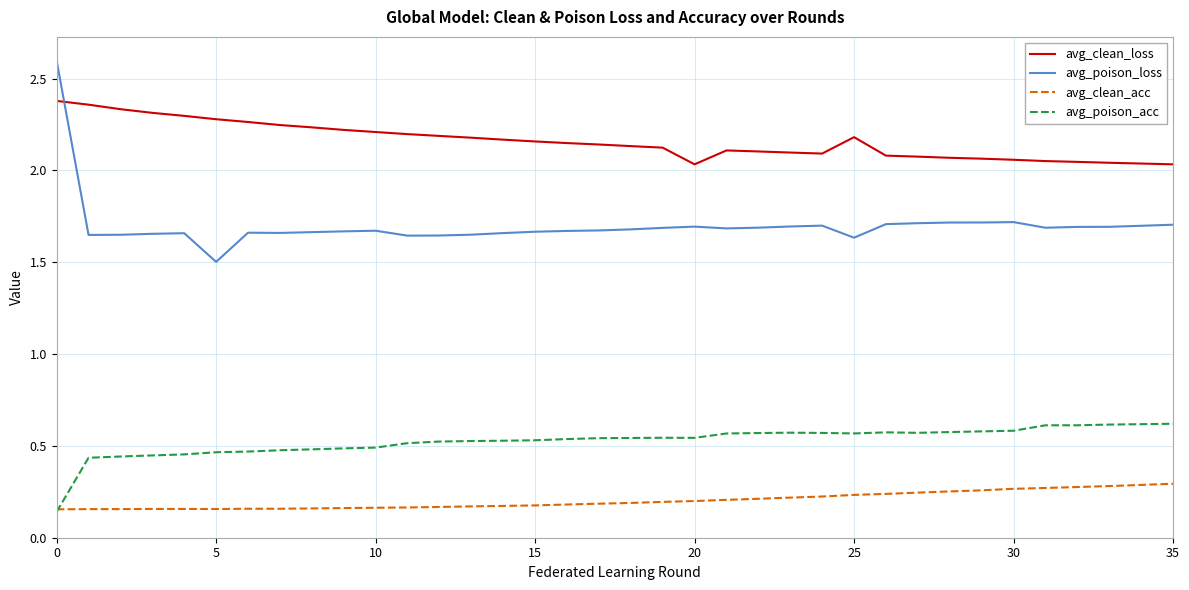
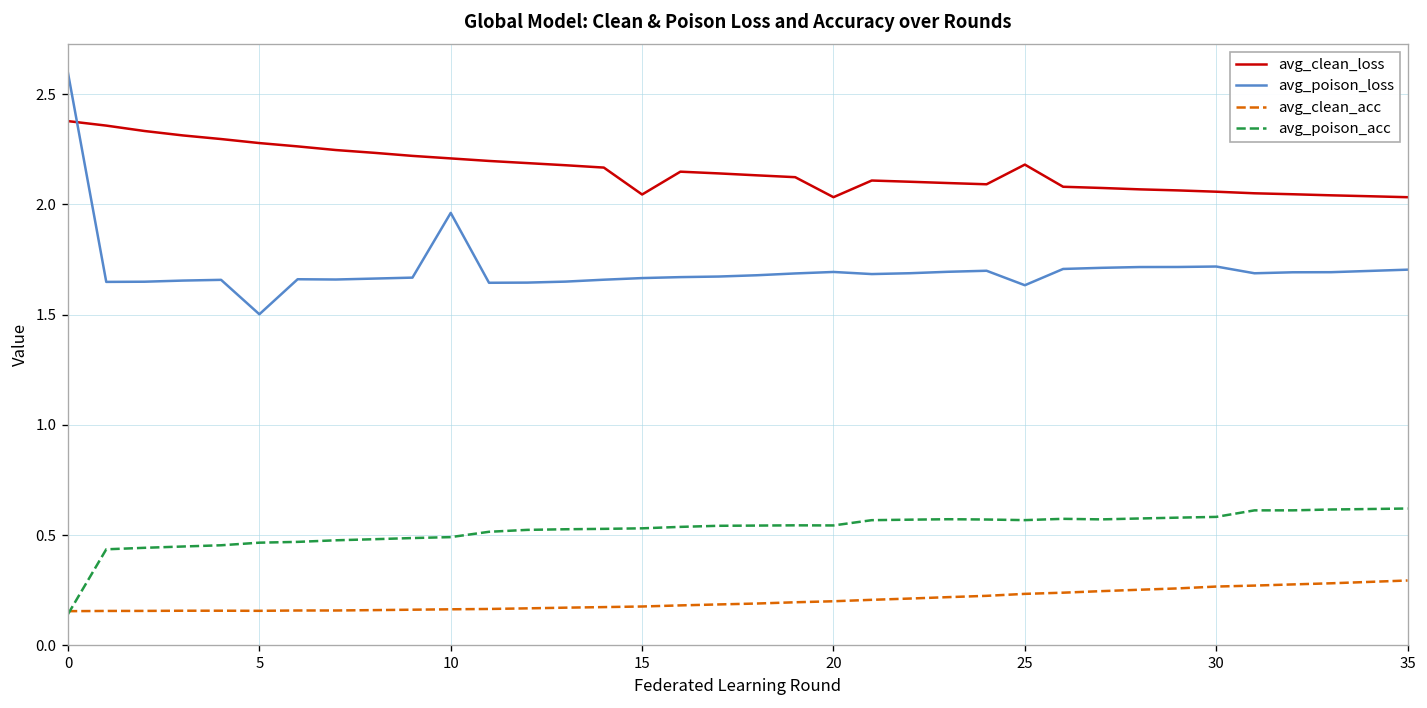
  {
    "avg_clean_loss": {
      "0": 2.38,
      "5": 2.28,
      "10": 2.21,
-     "15": 2.16,
+     "15": 2.05,
      "20": 2.03,
      "25": 2.18,
      "30": 2.06,
      "35": 2.03
    },
    "avg_poison_loss": {
      "0": 2.60,
      "5": 1.50,
-     "10": 1.67,
+     "10": 1.96,
      "15": 1.67,
      "20": 1.69,
      "25": 1.63,
      "30": 1.72,
      "35": 1.70
    },
    "avg_clean_acc": {
      "5": 0.16,
      "10": 0.16,
      "15": 0.18,
      "20": 0.20,
      "25": 0.23,
      "30": 0.27,
      "35": 0.29
    },
    "avg_poison_acc": {
      "5": 0.47,
      "10": 0.49,
      "15": 0.53,
      "20": 0.54,
      "25": 0.57,
      "30": 0.58,
      "35": 0.62
    }
  }
